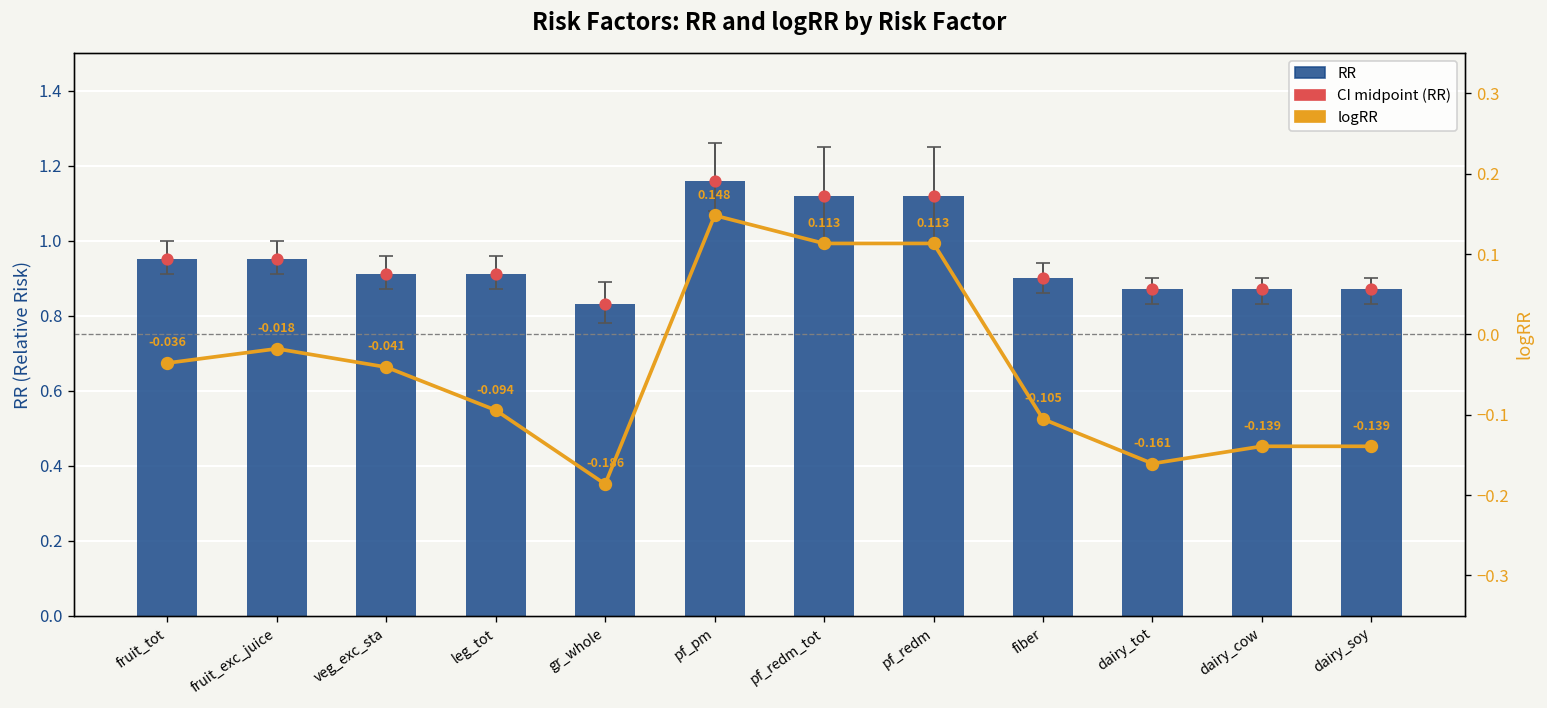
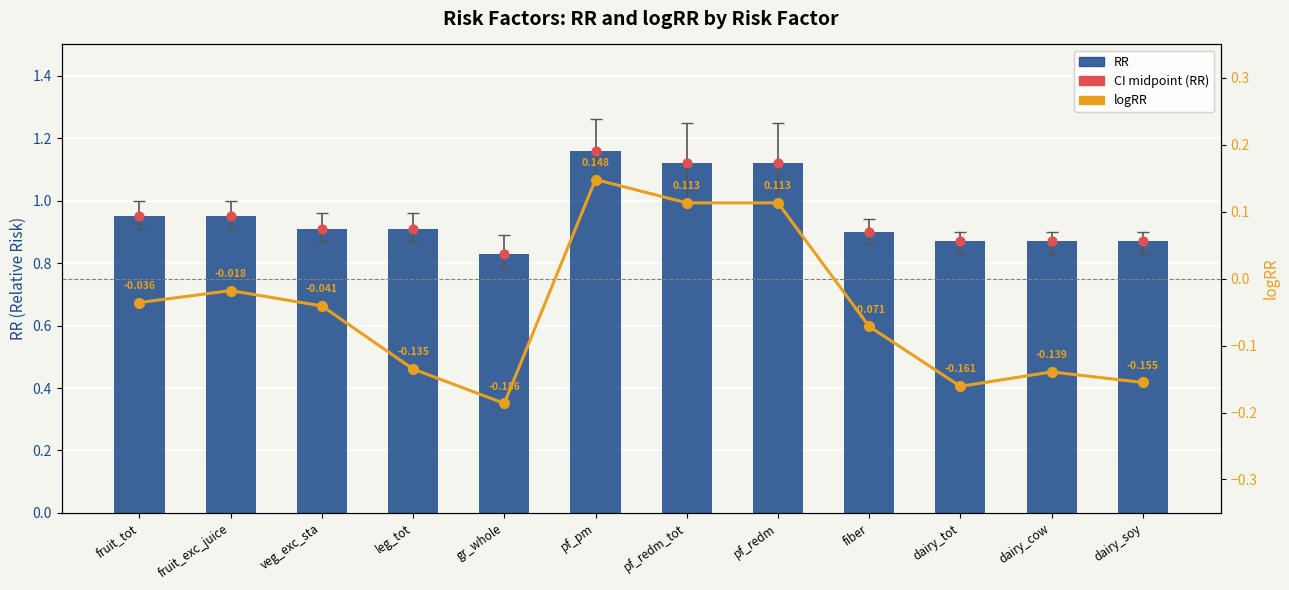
  {
    "logRR": {
      "fruit_tot": -0.036,
      "fruit_exc_juice": -0.018,
      "veg_exc_sta": -0.041,
-     "leg_tot": -0.094,
+     "leg_tot": -0.135,
      "gr_whole": -0.186,
      "pf_pm": 0.148,
      "pf_redm_tot": 0.113,
      "pf_redm": 0.113,
-     "fiber": -0.105,
+     "fiber": -0.071,
      "dairy_tot": -0.161,
      "dairy_cow": -0.139,
-     "dairy_soy": -0.139
+     "dairy_soy": -0.155
    }
  }
